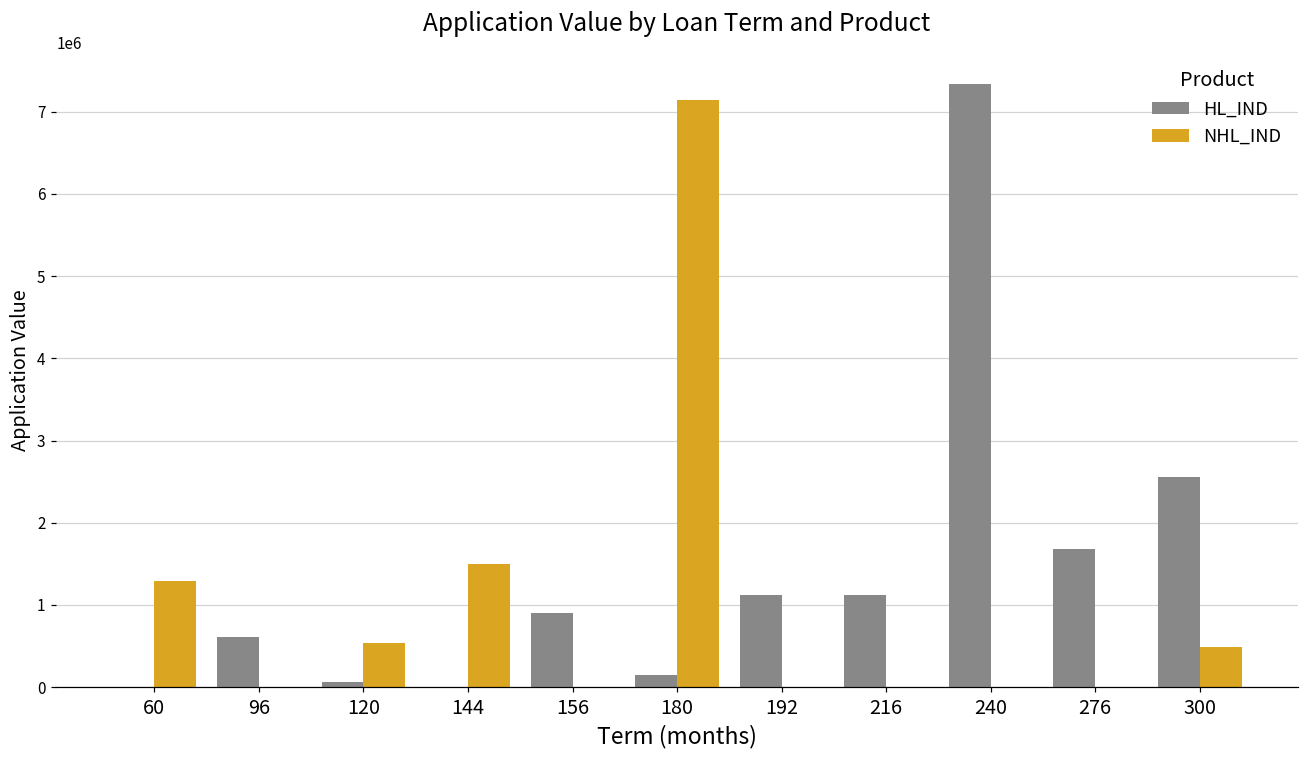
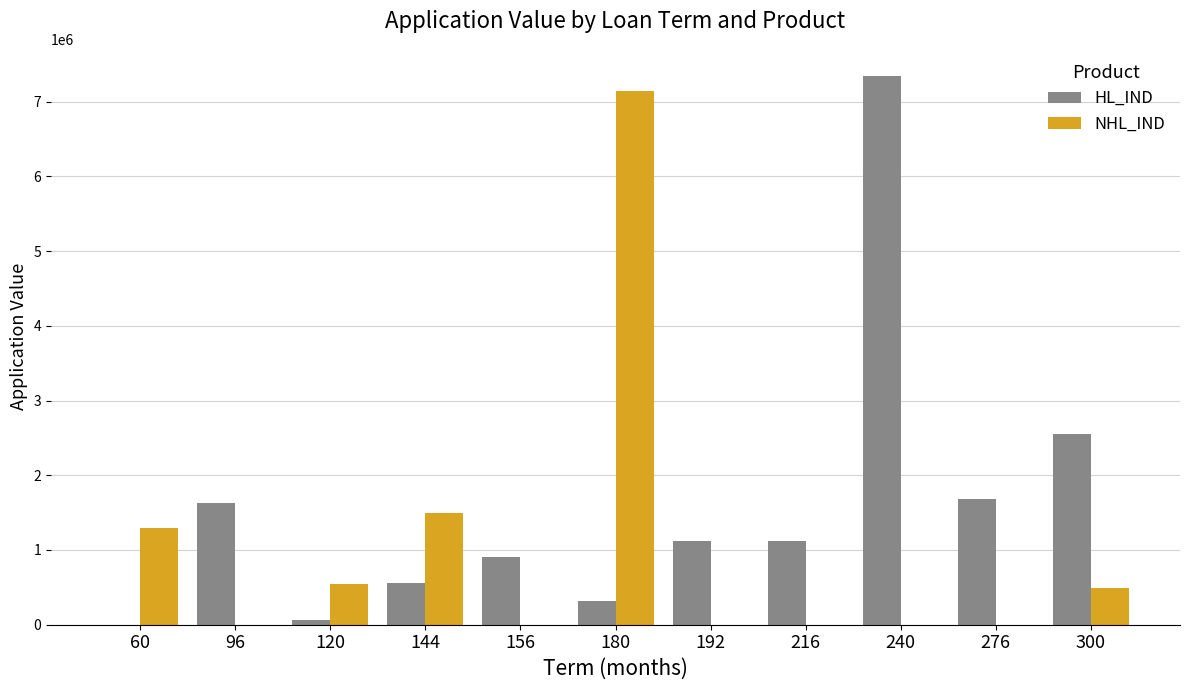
  {
    "HL_IND": {
      "60": 0,
-     "96": 600000,
+     "96": 1600000,
      "120": 100000,
-     "144": 0,
+     "144": 600000,
      "156": 900000,
-     "180": 200000,
+     "180": 300000,
      "192": 1100000,
      "216": 1100000,
      "240": 7300000,
      "276": 1700000,
      "300": 2600000
    },
    "NHL_IND": {
      "60": 1300000,
      "96": 0,
      "120": 500000,
      "144": 1500000,
      "156": 0,
      "180": 7100000,
      "192": 0,
      "216": 0,
      "240": 0,
      "276": 0,
      "300": 500000
    }
  }
